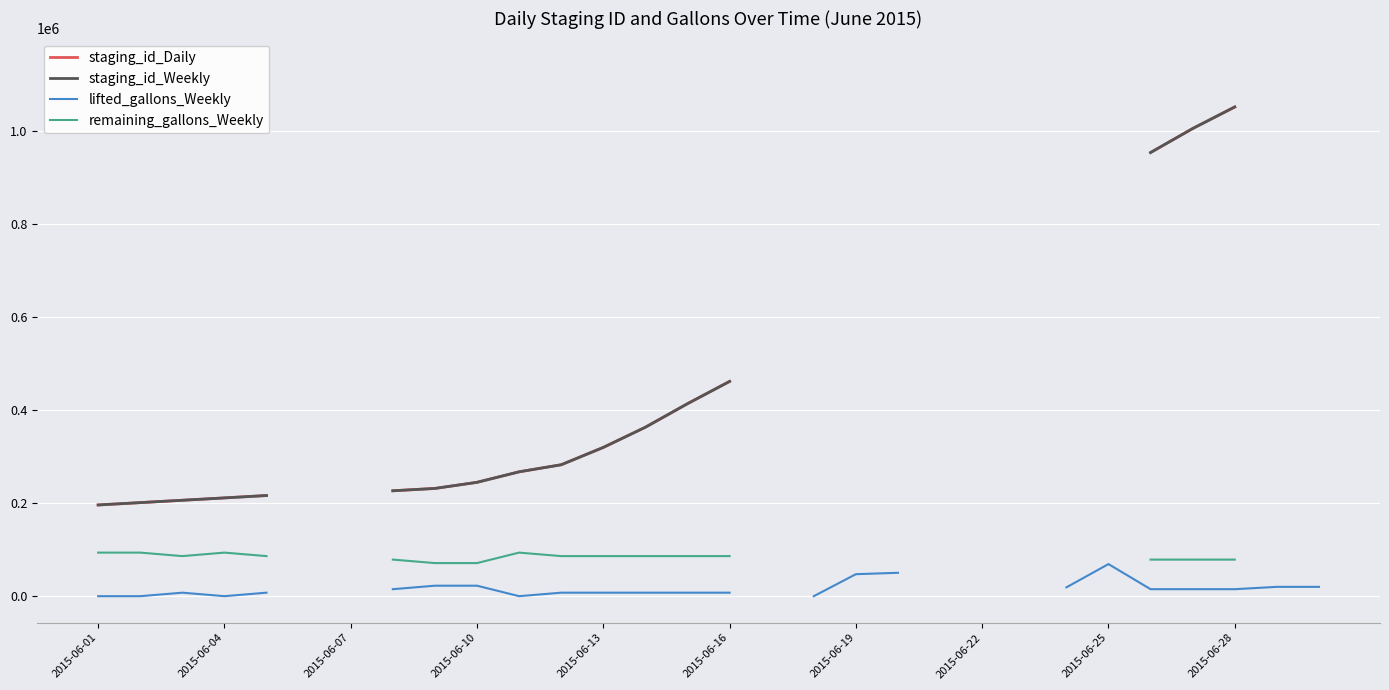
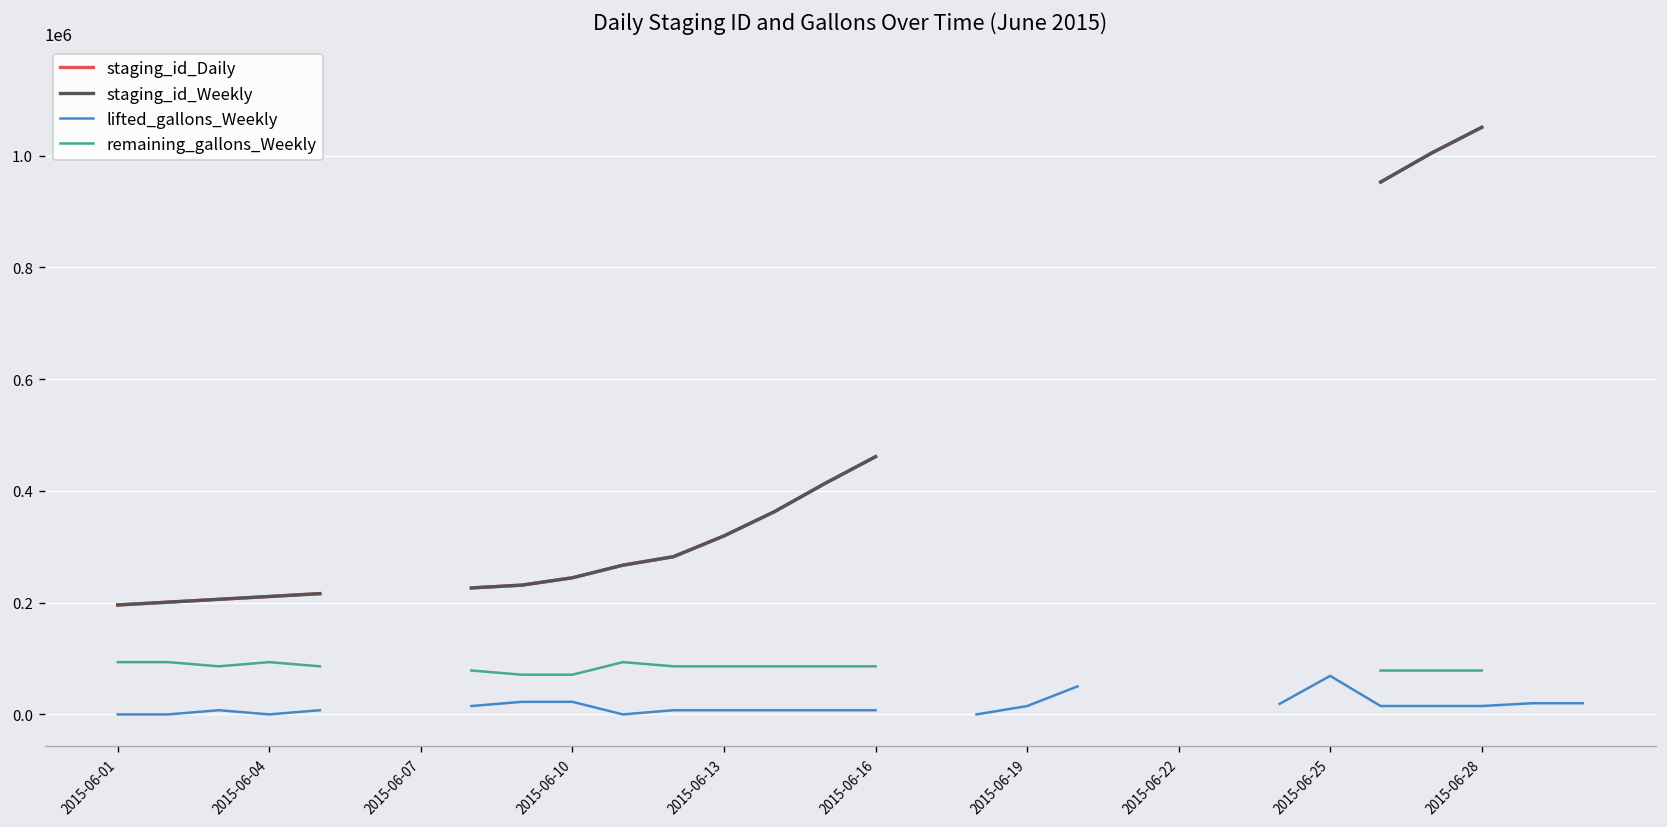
  {
    "staging_id_Weekly": {
      "2015-06-01": 200000,
      "2015-06-04": 210000,
      "2015-06-10": 240000,
      "2015-06-13": 320000,
      "2015-06-16": 460000,
      "2015-06-28": 1050000
    },
    "lifted_gallons_Weekly": {
      "2015-06-01": 0,
      "2015-06-04": 0,
      "2015-06-10": 20000,
      "2015-06-13": 10000,
      "2015-06-16": 10000,
-     "2015-06-19": 50000,
+     "2015-06-19": 10000,
      "2015-06-25": 70000,
      "2015-06-28": 20000
    },
    "remaining_gallons_Weekly": {
      "2015-06-01": 90000,
      "2015-06-04": 90000,
      "2015-06-10": 70000,
      "2015-06-13": 90000,
      "2015-06-16": 90000,
      "2015-06-28": 80000
    }
  }
